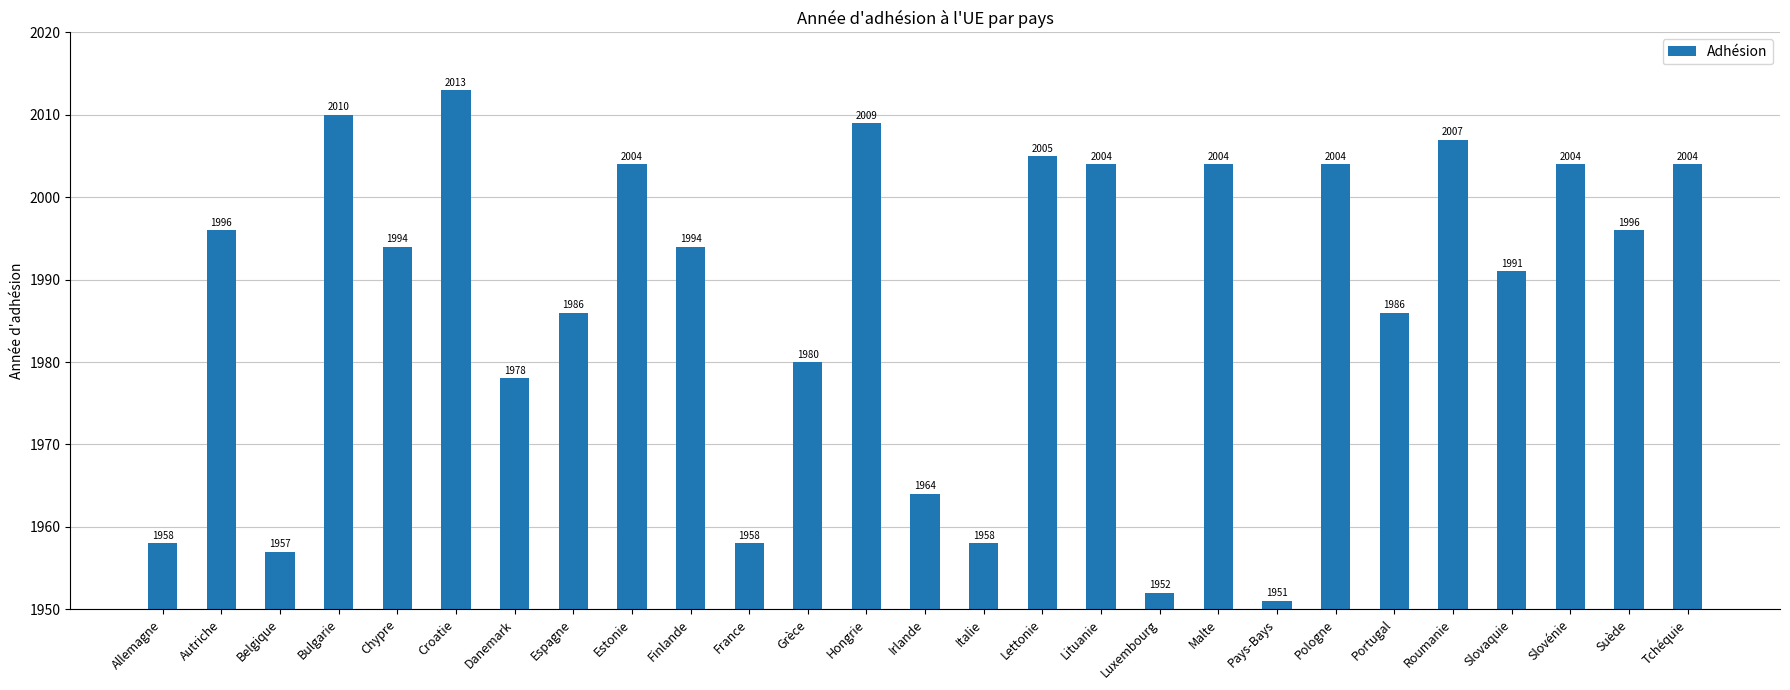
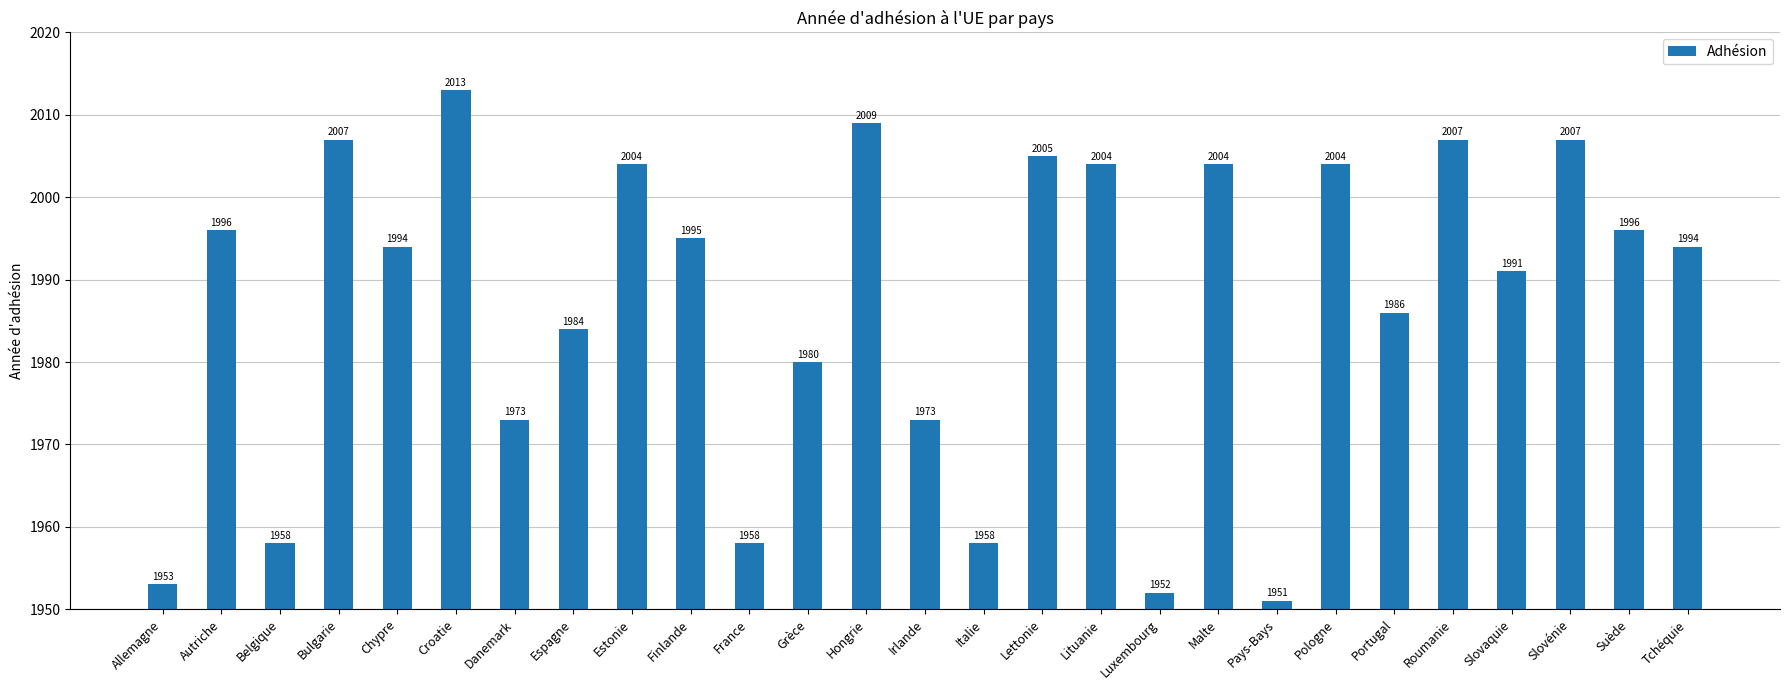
  {
-   "Allemagne": 1958,
+   "Allemagne": 1953,
    "Autriche": 1996,
-   "Belgique": 1957,
-   "Bulgarie": 2010,
+   "Belgique": 1958,
+   "Bulgarie": 2007,
    "Chypre": 1994,
    "Croatie": 2013,
-   "Danemark": 1978,
-   "Espagne": 1986,
+   "Danemark": 1973,
+   "Espagne": 1984,
    "Estonie": 2004,
-   "Finlande": 1994,
+   "Finlande": 1995,
    "France": 1958,
    "Grèce": 1980,
    "Hongrie": 2009,
-   "Irlande": 1964,
+   "Irlande": 1973,
    "Italie": 1958,
    "Lettonie": 2005,
    "Lituanie": 2004,
    "Luxembourg": 1952,
    "Malte": 2004,
    "Pays-Bays": 1951,
    "Pologne": 2004,
    "Portugal": 1986,
    "Roumanie": 2007,
    "Slovaquie": 1991,
-   "Slovénie": 2004,
+   "Slovénie": 2007,
    "Suède": 1996,
-   "Tchéquie": 2004
+   "Tchéquie": 1994
  }
